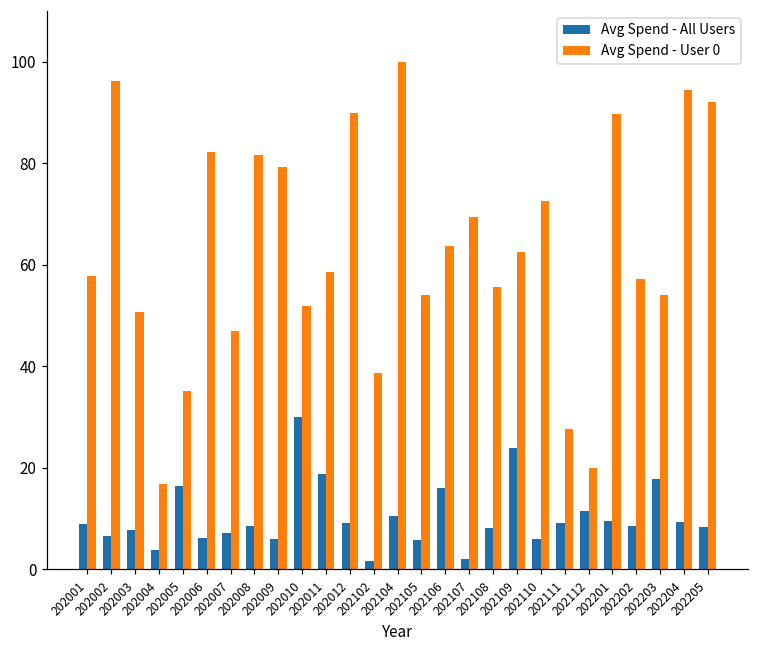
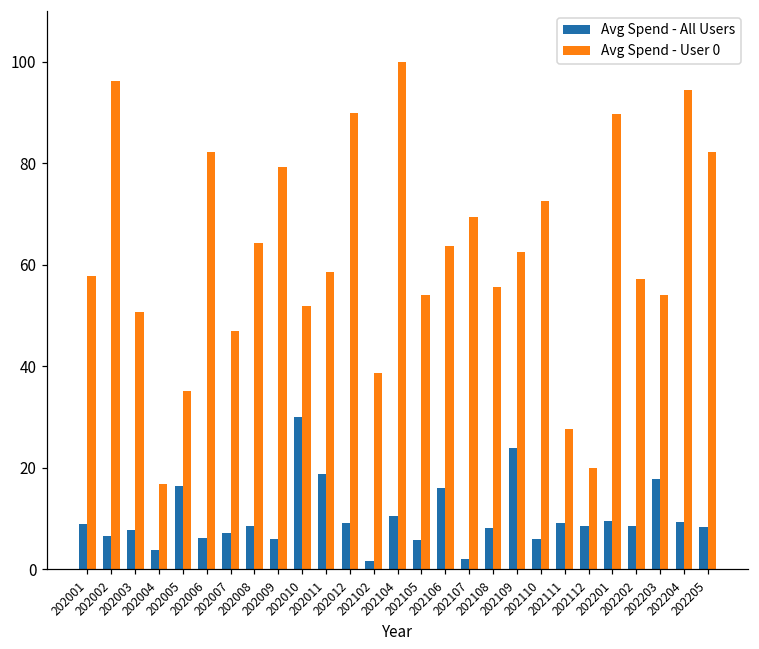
  {
    "Avg Spend - All Users": {
      "202001": 9,
      "202002": 7,
      "202003": 8,
      "202004": 4,
      "202005": 16,
      "202006": 6,
      "202007": 7,
      "202008": 8,
      "202009": 6,
      "202010": 30,
      "202011": 19,
      "202012": 9,
      "202102": 1,
      "202104": 10,
      "202105": 6,
      "202106": 16,
      "202107": 2,
      "202108": 8,
      "202109": 24,
      "202110": 6,
      "202111": 9,
-     "202112": 11,
+     "202112": 9,
      "202201": 9,
      "202202": 8,
      "202203": 18,
      "202204": 9,
      "202205": 8
    },
    "Avg Spend - User 0": {
      "202001": 58,
      "202002": 96,
      "202003": 51,
      "202004": 17,
      "202005": 35,
      "202006": 82,
      "202007": 47,
-     "202008": 82,
+     "202008": 64,
      "202009": 79,
      "202010": 52,
      "202011": 59,
      "202012": 90,
      "202102": 39,
      "202104": 100,
      "202105": 54,
      "202106": 64,
      "202107": 69,
      "202108": 56,
      "202109": 63,
      "202110": 73,
      "202111": 28,
      "202112": 20,
      "202201": 90,
      "202202": 57,
      "202203": 54,
      "202204": 94,
-     "202205": 92
+     "202205": 82
    }
  }
